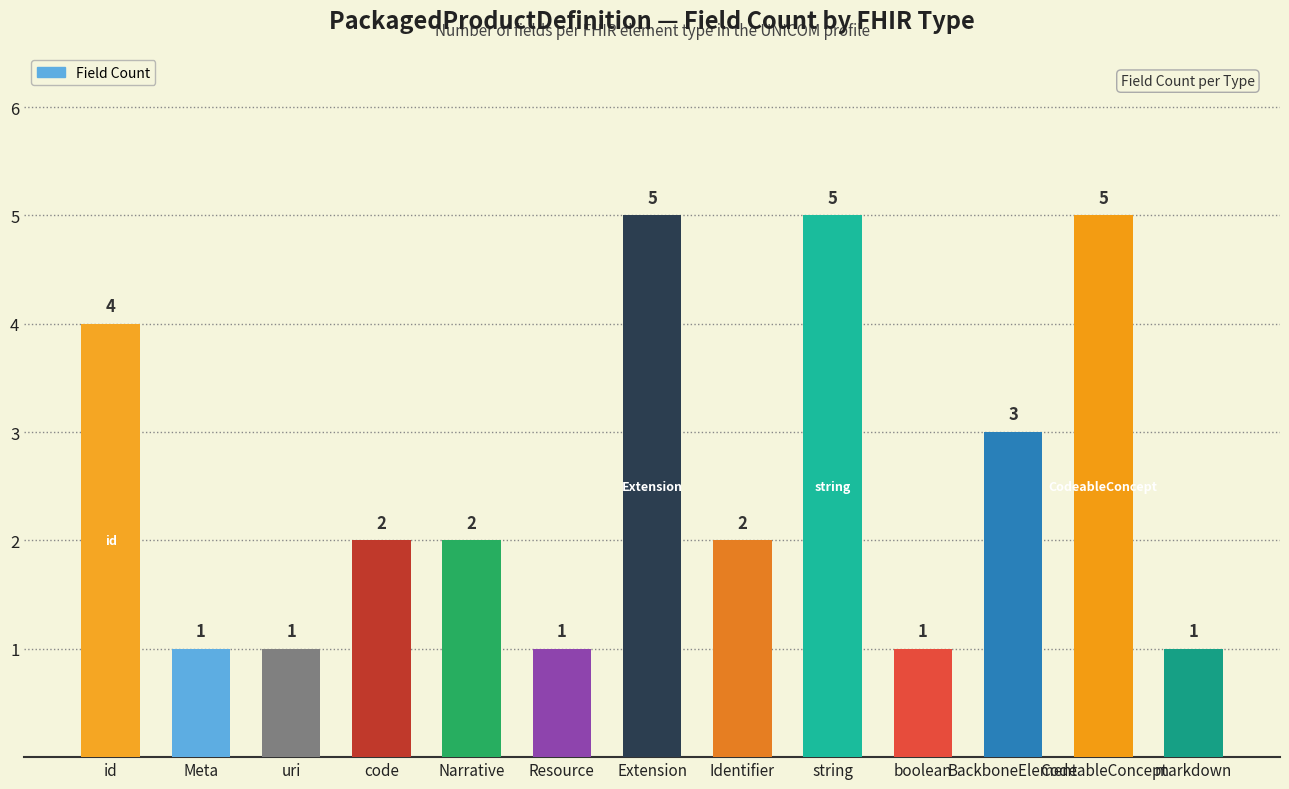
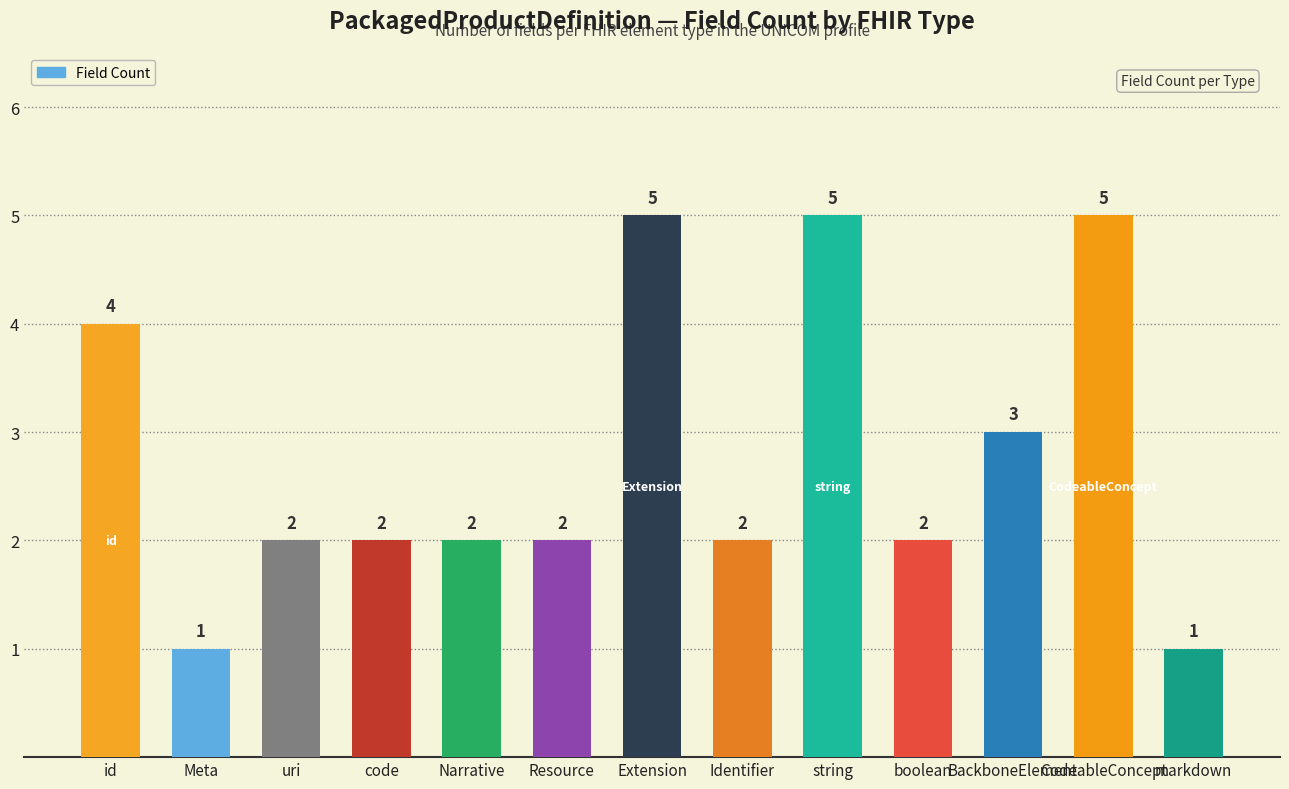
  {
    "id": 4,
    "Meta": 1,
-   "uri": 1,
+   "uri": 2,
    "code": 2,
    "Narrative": 2,
-   "Resource": 1,
+   "Resource": 2,
    "Extension": 5,
    "Identifier": 2,
    "string": 5,
-   "boolean": 1
+   "boolean": 2
  }
